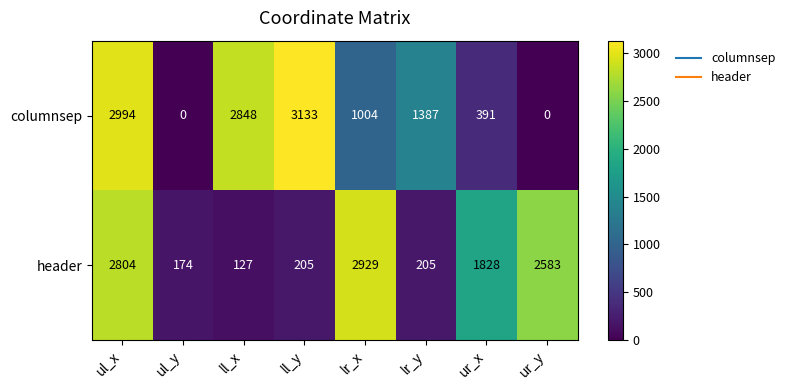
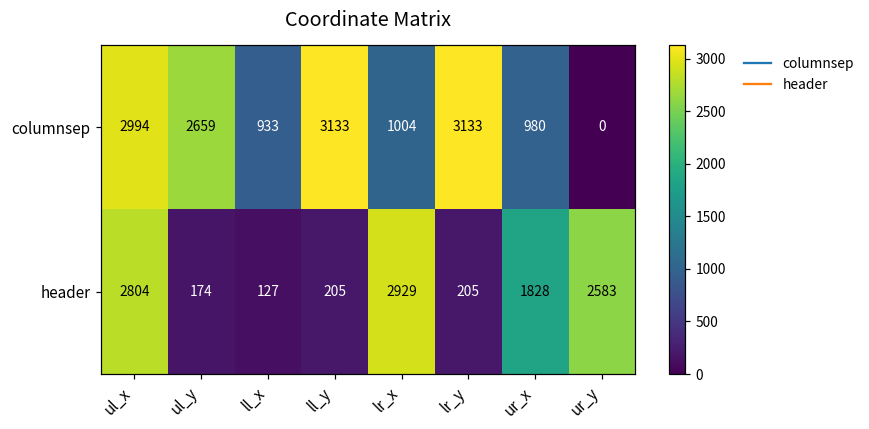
  {
    "columnsep": {
      "ul_x": 2994,
-     "ul_y": 0,
-     "ll_x": 2848,
+     "ul_y": 2659,
+     "ll_x": 933,
      "ll_y": 3133,
      "lr_x": 1004,
-     "lr_y": 1387,
-     "ur_x": 391,
+     "lr_y": 3133,
+     "ur_x": 980,
      "ur_y": 0
    },
    "header": {
      "ul_x": 2804,
      "ul_y": 174,
      "ll_x": 127,
      "ll_y": 205,
      "lr_x": 2929,
      "lr_y": 205,
      "ur_x": 1828,
      "ur_y": 2583
    }
  }
